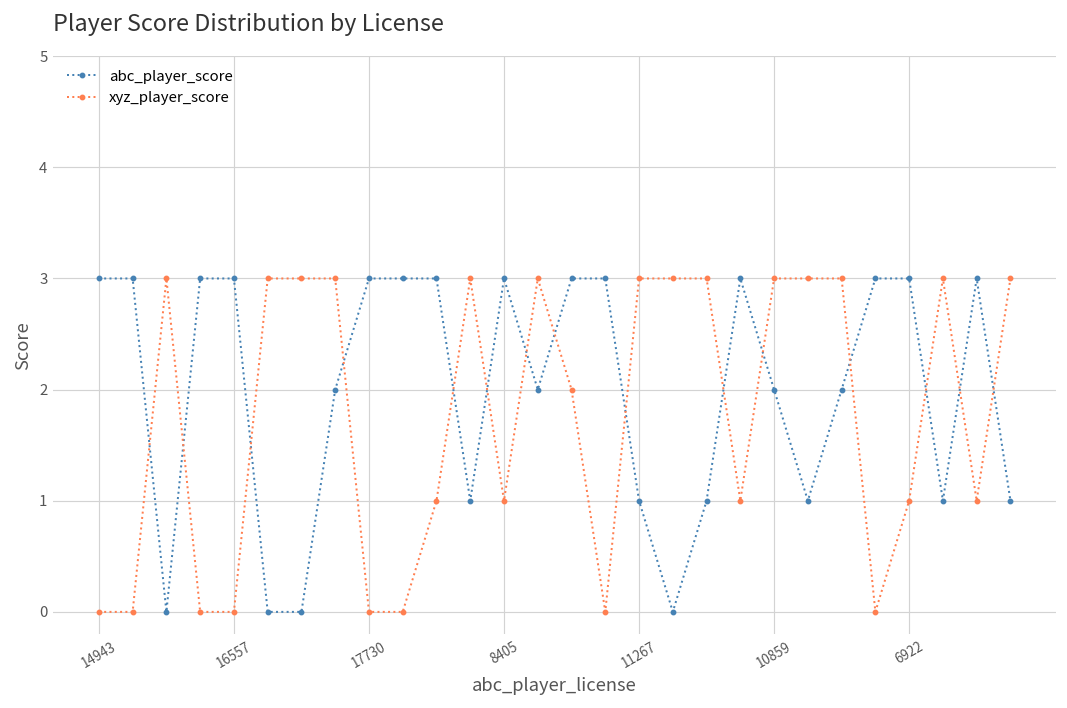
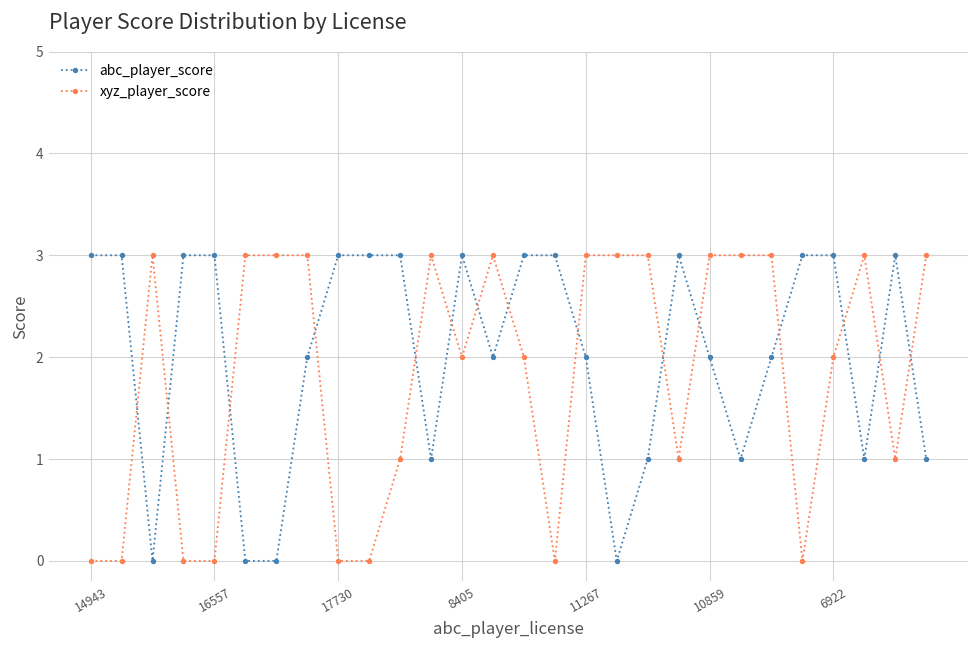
  {
    "abc_player_score": {
      "14943": 3,
      "16557": 3,
      "17730": 3,
      "8405": 3,
-     "11267": 1,
+     "11267": 2,
      "10859": 2,
      "6922": 3
    },
    "xyz_player_score": {
      "14943": 0,
      "16557": 0,
      "17730": 0,
-     "8405": 1,
+     "8405": 2,
      "11267": 3,
      "10859": 3,
-     "6922": 1
+     "6922": 2
    }
  }
